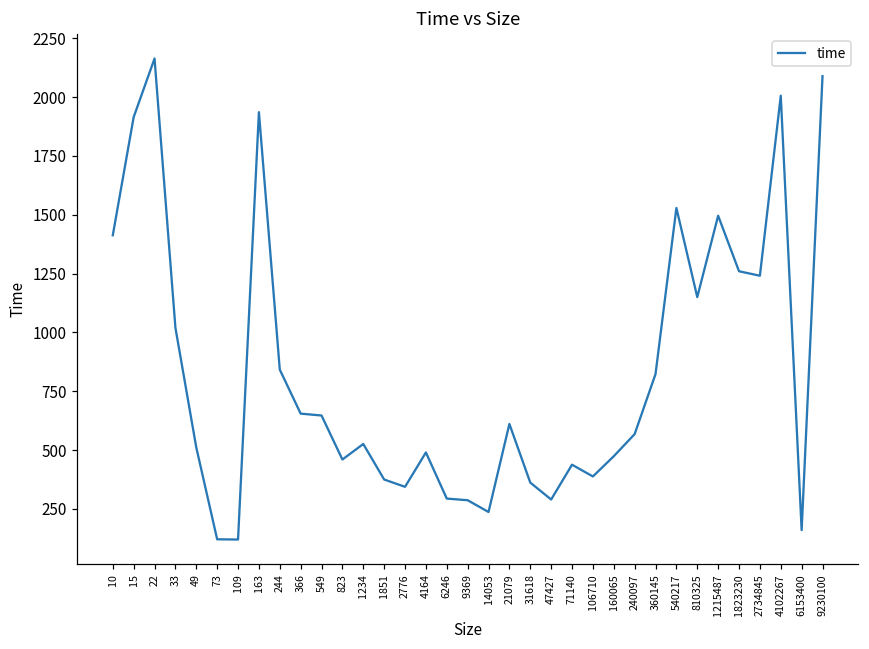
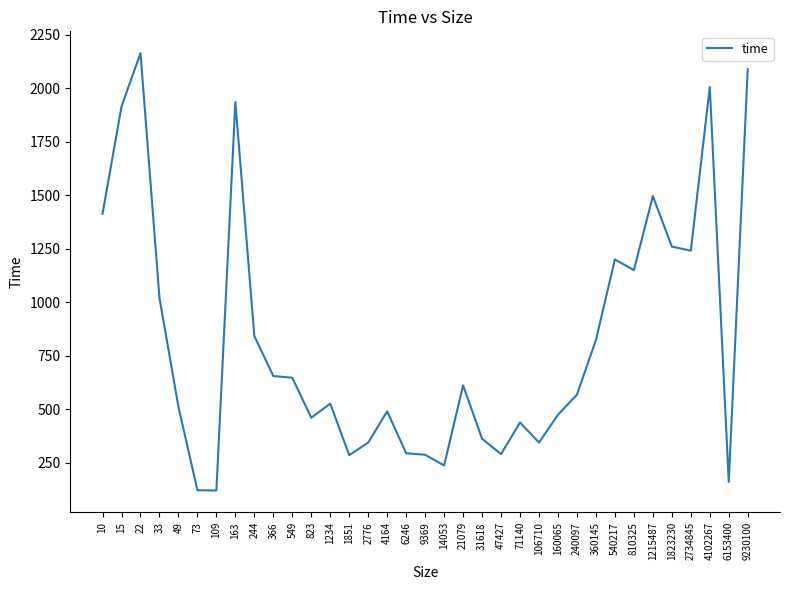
  {
    "10": 1410,
    "15": 1920,
    "22": 2160,
    "33": 1020,
    "49": 510,
    "73": 120,
    "109": 120,
    "163": 1940,
    "244": 840,
    "366": 660,
    "549": 650,
    "823": 460,
    "1234": 530,
-   "1851": 380,
+   "1851": 290,
    "2776": 340,
    "4164": 490,
    "6246": 290,
    "9369": 290,
    "14053": 240,
    "21079": 610,
    "31618": 360,
    "47427": 290,
    "71140": 440,
-   "106710": 390,
+   "106710": 340,
    "160065": 470,
    "240097": 570,
    "360145": 820,
-   "540217": 1530,
+   "540217": 1200,
    "810325": 1150,
    "1215487": 1500,
    "1823230": 1260,
    "2734845": 1240,
    "4102267": 2010,
    "6153400": 160,
    "9230100": 2090
  }
